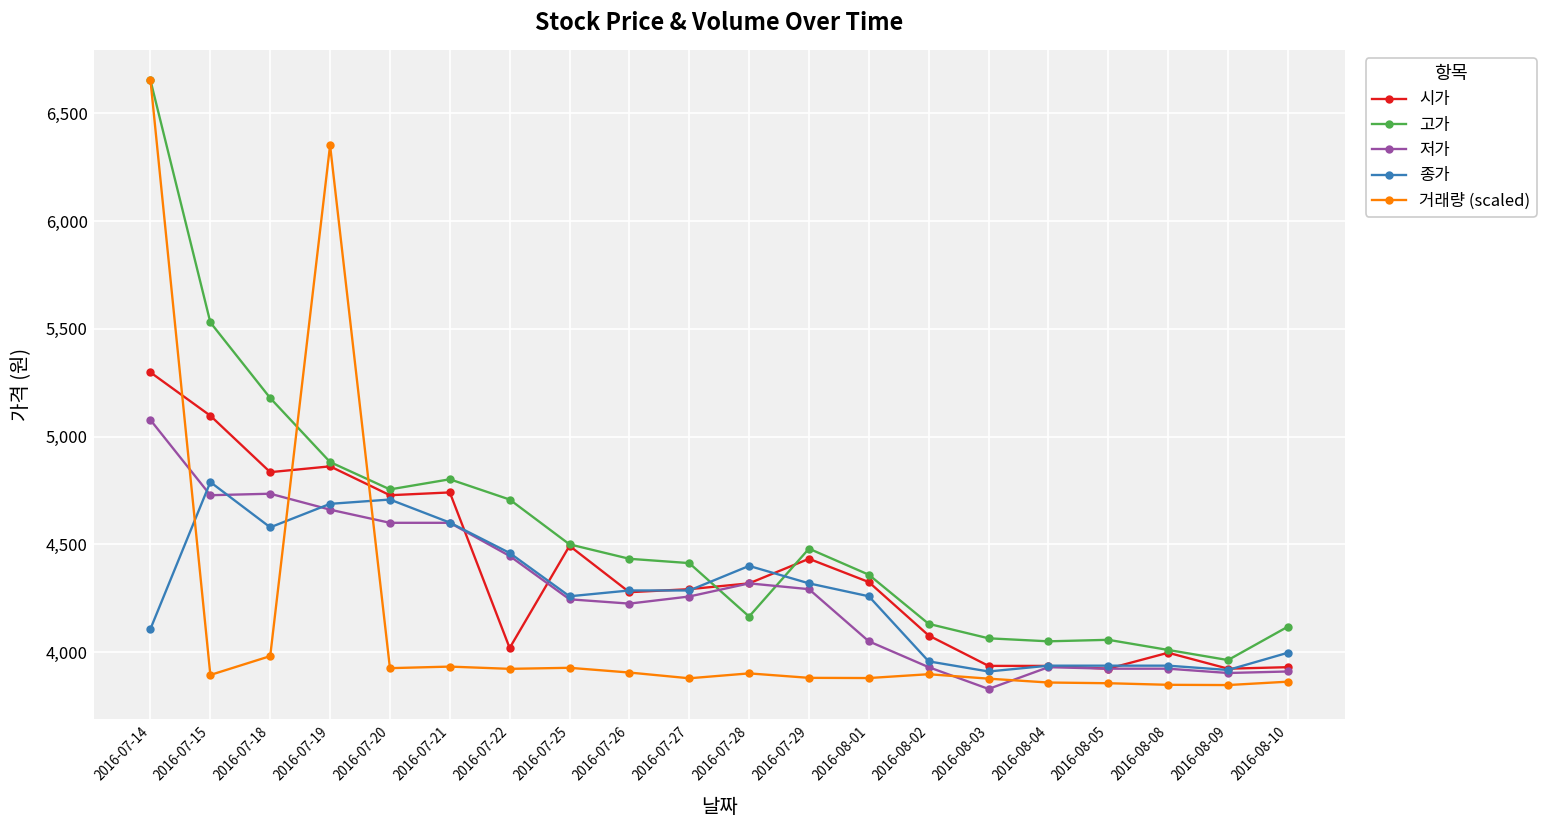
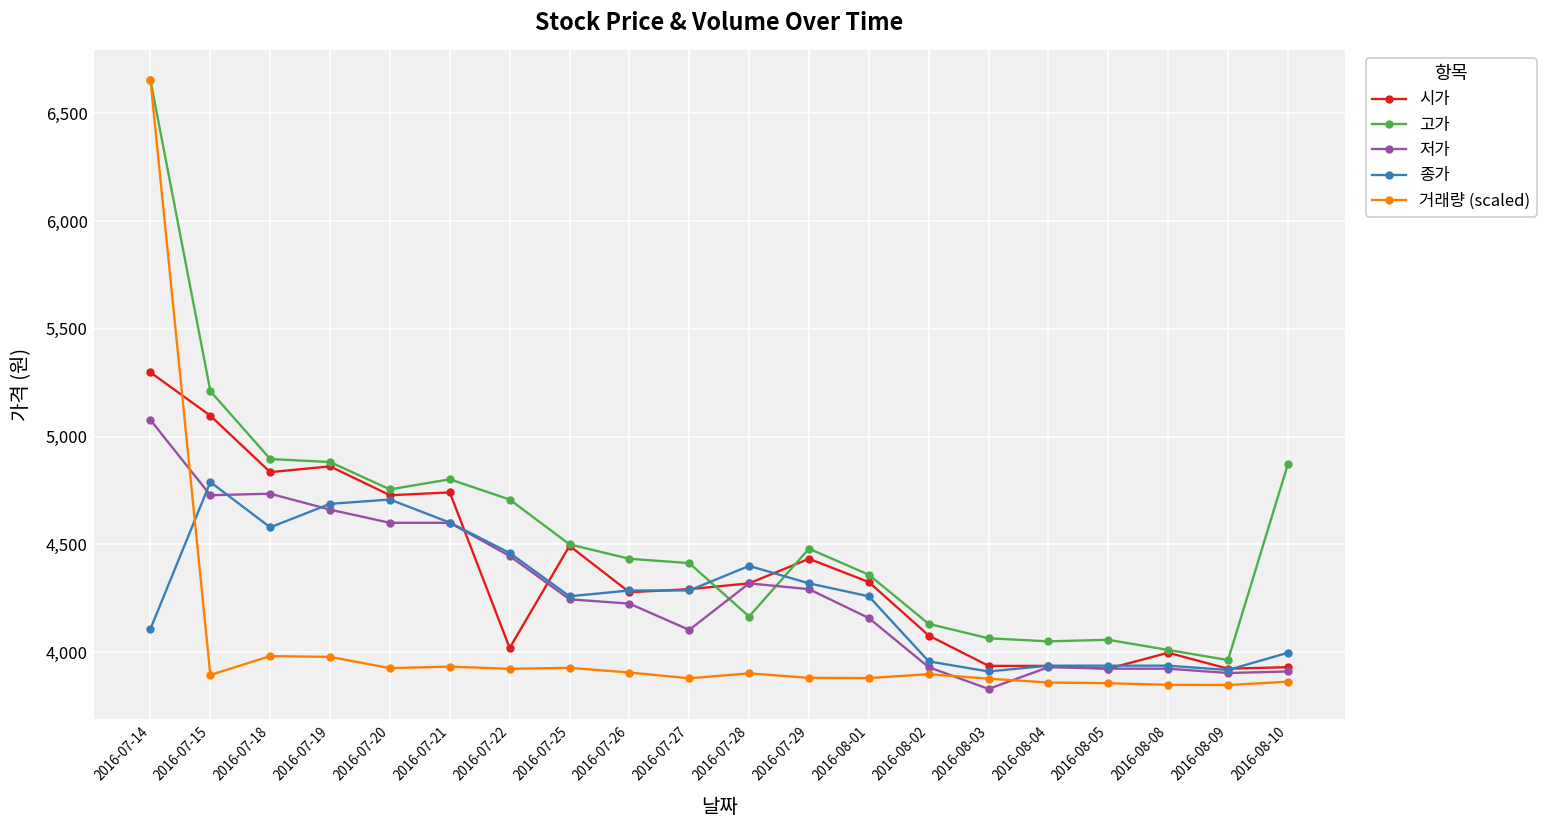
  {
    "시가": {
      "2016-07-14": "5,300",
      "2016-07-15": "5,100",
      "2016-07-18": "4,840",
      "2016-07-19": "4,860",
      "2016-07-20": "4,730",
      "2016-07-21": "4,740",
      "2016-07-22": "4,020",
      "2016-07-29": "4,430",
      "2016-08-01": "4,330",
      "2016-08-02": "4,080",
      "2016-08-03": "3,940",
      "2016-08-10": "3,930"
    },
    "고가": {
-     "2016-07-15": "5,530",
-     "2016-07-18": "5,180",
+     "2016-07-15": "5,210",
+     "2016-07-18": "4,900",
      "2016-07-19": "4,880",
      "2016-07-20": "4,760",
      "2016-07-21": "4,800",
      "2016-07-22": "4,710",
      "2016-07-26": "4,430",
      "2016-07-27": "4,410",
      "2016-07-28": "4,170",
      "2016-07-29": "4,480",
      "2016-08-01": "4,360",
      "2016-08-02": "4,130",
      "2016-08-03": "4,060",
      "2016-08-04": "4,050",
      "2016-08-05": "4,060",
      "2016-08-09": "3,960",
-     "2016-08-10": "4,120"
+     "2016-08-10": "4,870"
    },
    "저가": {
      "2016-07-14": "5,080",
      "2016-07-15": "4,730",
      "2016-07-18": "4,740",
      "2016-07-19": "4,660",
      "2016-07-20": "4,600",
      "2016-07-26": "4,230",
-     "2016-07-27": "4,260",
+     "2016-07-27": "4,100",
      "2016-07-29": "4,290",
-     "2016-08-01": "4,050",
+     "2016-08-01": "4,160",
      "2016-08-02": "3,930",
      "2016-08-03": "3,830",
      "2016-08-10": "3,910"
    },
    "종가": {
      "2016-07-14": "4,110",
      "2016-07-15": "4,790",
      "2016-07-18": "4,580",
      "2016-07-19": "4,690",
      "2016-07-20": "4,710",
      "2016-07-28": "4,400",
      "2016-07-29": "4,320",
      "2016-08-01": "4,260",
      "2016-08-02": "3,960",
      "2016-08-03": "3,910",
      "2016-08-10": "4,000"
    },
    "거래량 (scaled)": {
      "2016-07-15": "3,890",
      "2016-07-18": "3,980",
-     "2016-07-19": "6,350",
+     "2016-07-19": "3,980",
      "2016-07-20": "3,930",
      "2016-07-21": "3,930",
      "2016-07-22": "3,920",
      "2016-07-25": "3,930",
      "2016-07-26": "3,910",
      "2016-07-27": "3,880",
      "2016-07-28": "3,900",
      "2016-07-29": "3,880",
      "2016-08-01": "3,880",
      "2016-08-02": "3,900",
      "2016-08-03": "3,880",
      "2016-08-04": "3,860",
      "2016-08-05": "3,860",
      "2016-08-08": "3,850",
      "2016-08-09": "3,850",
      "2016-08-10": "3,860"
    }
  }
